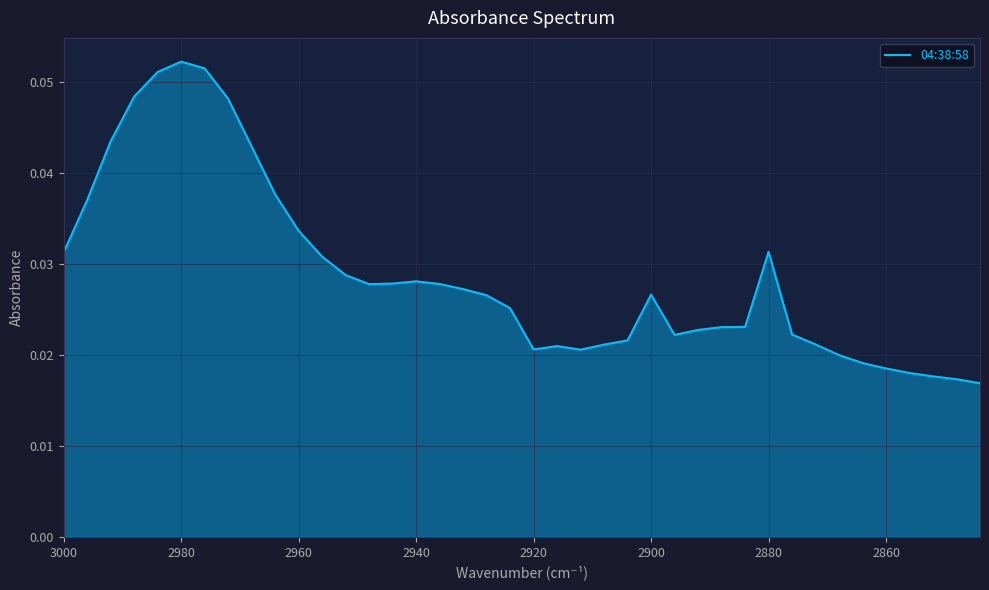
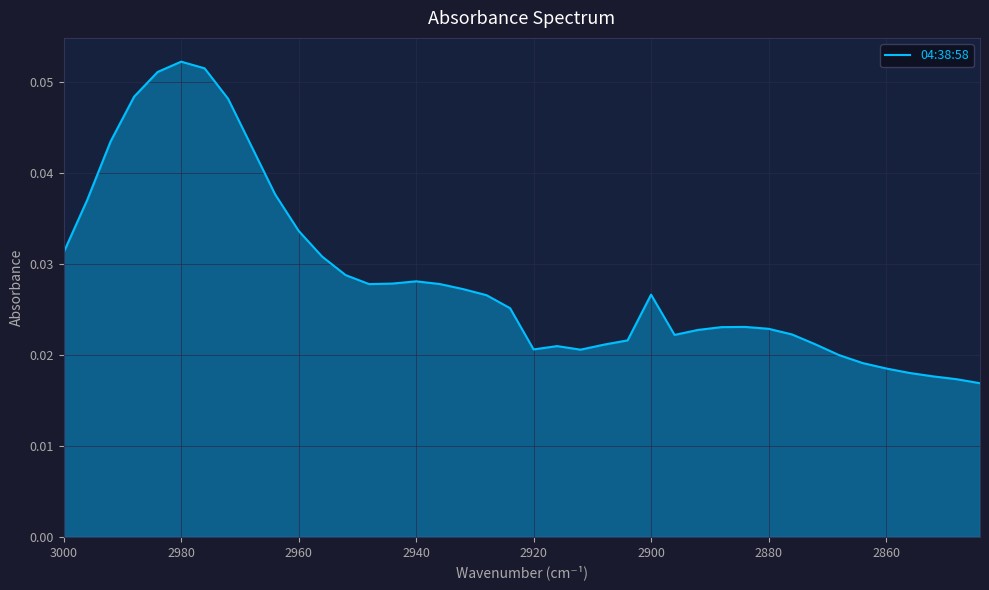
  {
    "3000": 0.031,
    "2980": 0.052,
    "2960": 0.034,
    "2940": 0.028,
    "2920": 0.021,
    "2900": 0.027,
-   "2880": 0.031,
+   "2880": 0.023,
    "2860": 0.019
  }
